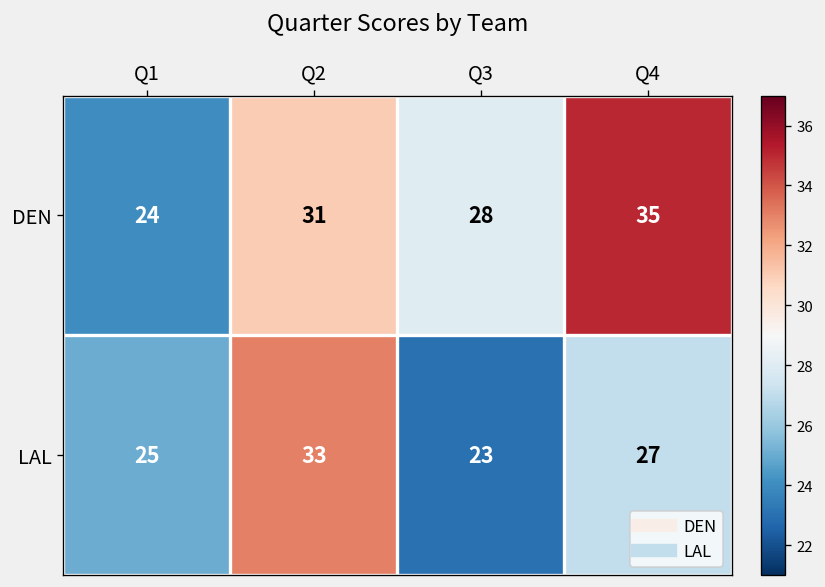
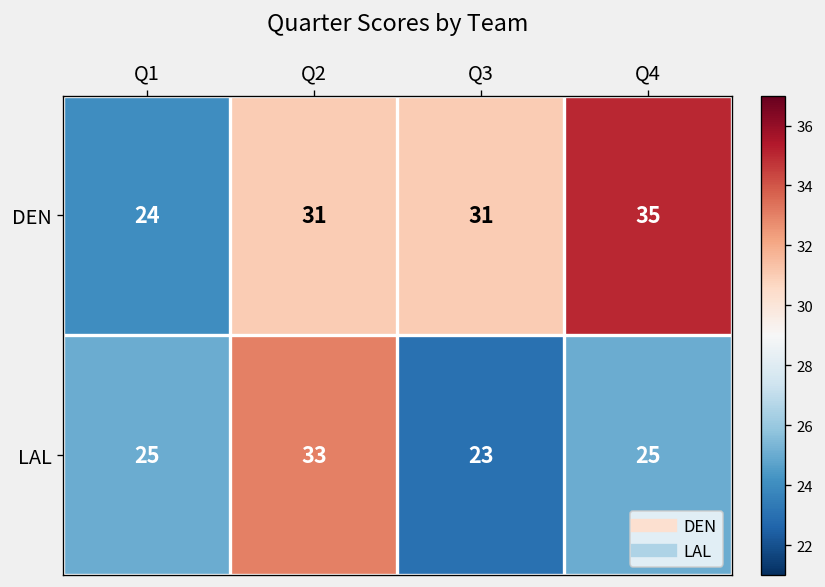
  {
    "DEN": {
      "Q1": 24,
      "Q2": 31,
-     "Q3": 28,
+     "Q3": 31,
      "Q4": 35
    },
    "LAL": {
      "Q1": 25,
      "Q2": 33,
      "Q3": 23,
-     "Q4": 27
+     "Q4": 25
    }
  }
